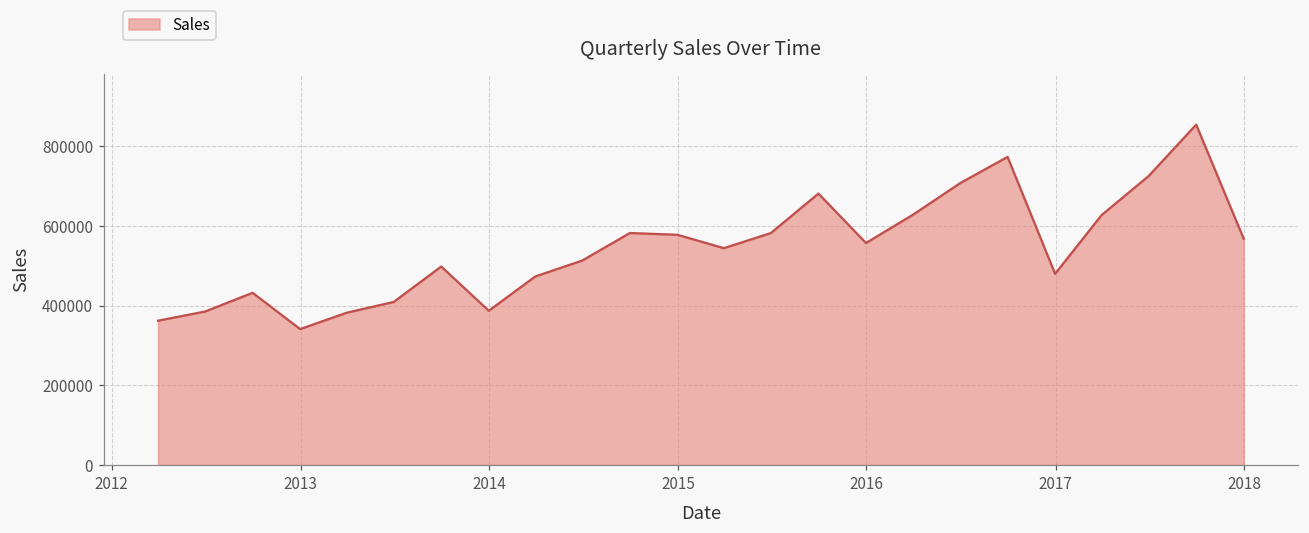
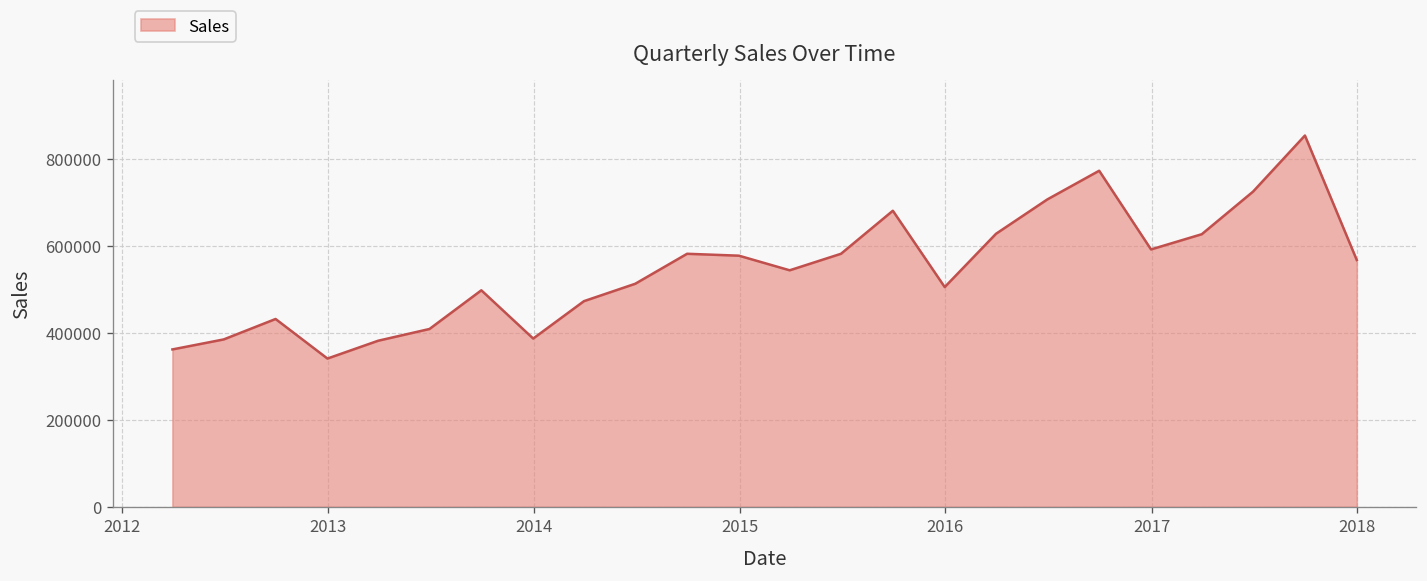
  {
    "2013": 340000,
    "2014": 390000,
    "2015": 580000,
-   "2016": 560000,
-   "2017": 480000,
+   "2016": 510000,
+   "2017": 590000,
    "2018": 570000
  }
